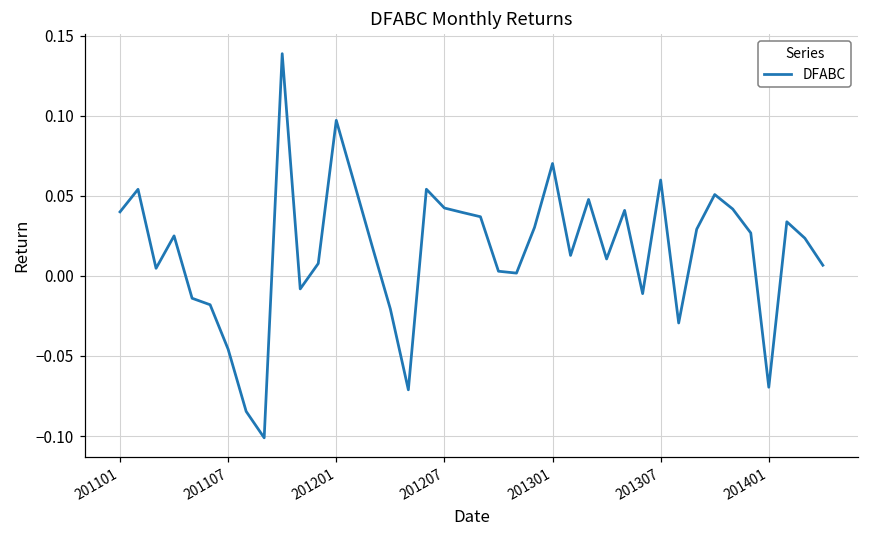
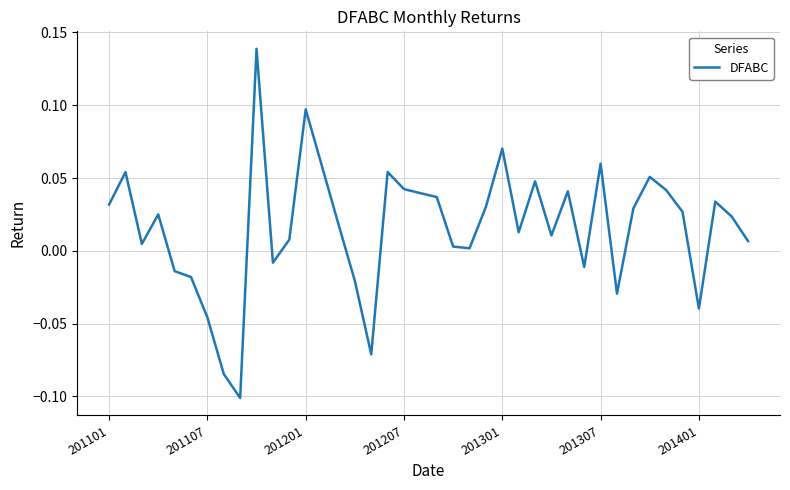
  {
-   "201101": 0.040,
+   "201101": 0.032,
    "201107": -0.046,
    "201201": 0.097,
    "201207": 0.042,
    "201301": 0.070,
    "201307": 0.060,
-   "201401": -0.070
+   "201401": -0.040
  }
